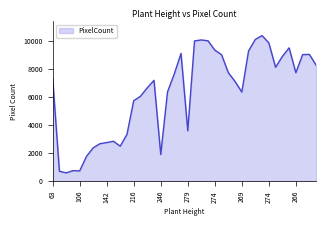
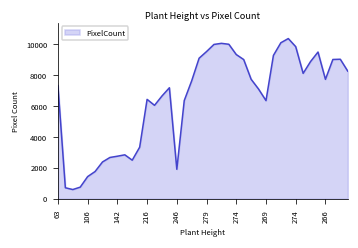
  {
    "63": 7300,
-   "106": 700,
+   "106": 1400,
    "142": 2700,
-   "216": 5700,
+   "216": 6400,
    "246": 1900,
-   "279": 3600,
+   "279": 9500,
    "269": 6300,
    "266": 7700
  }
